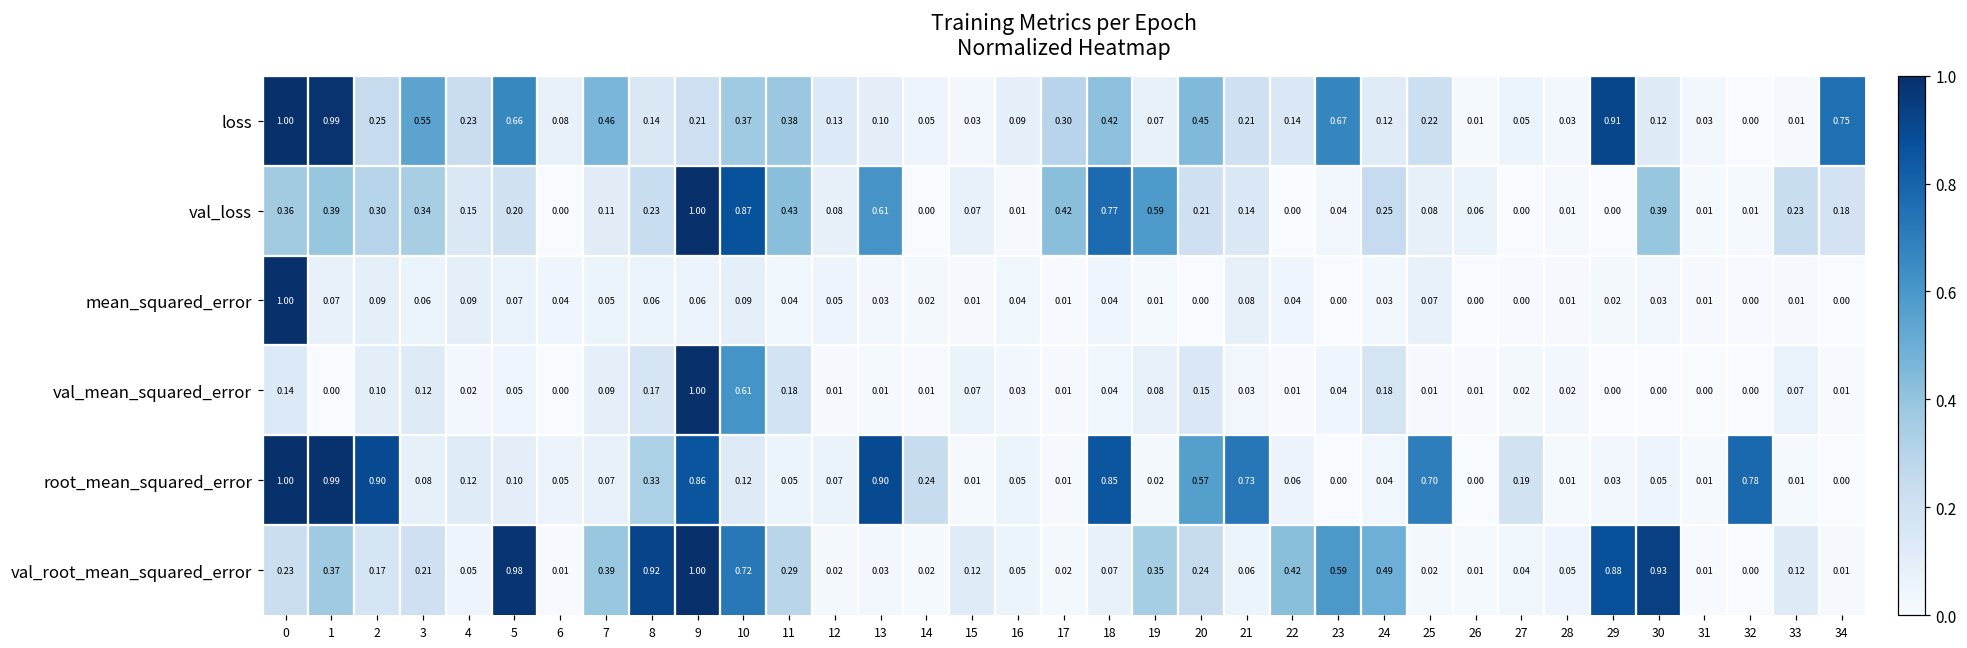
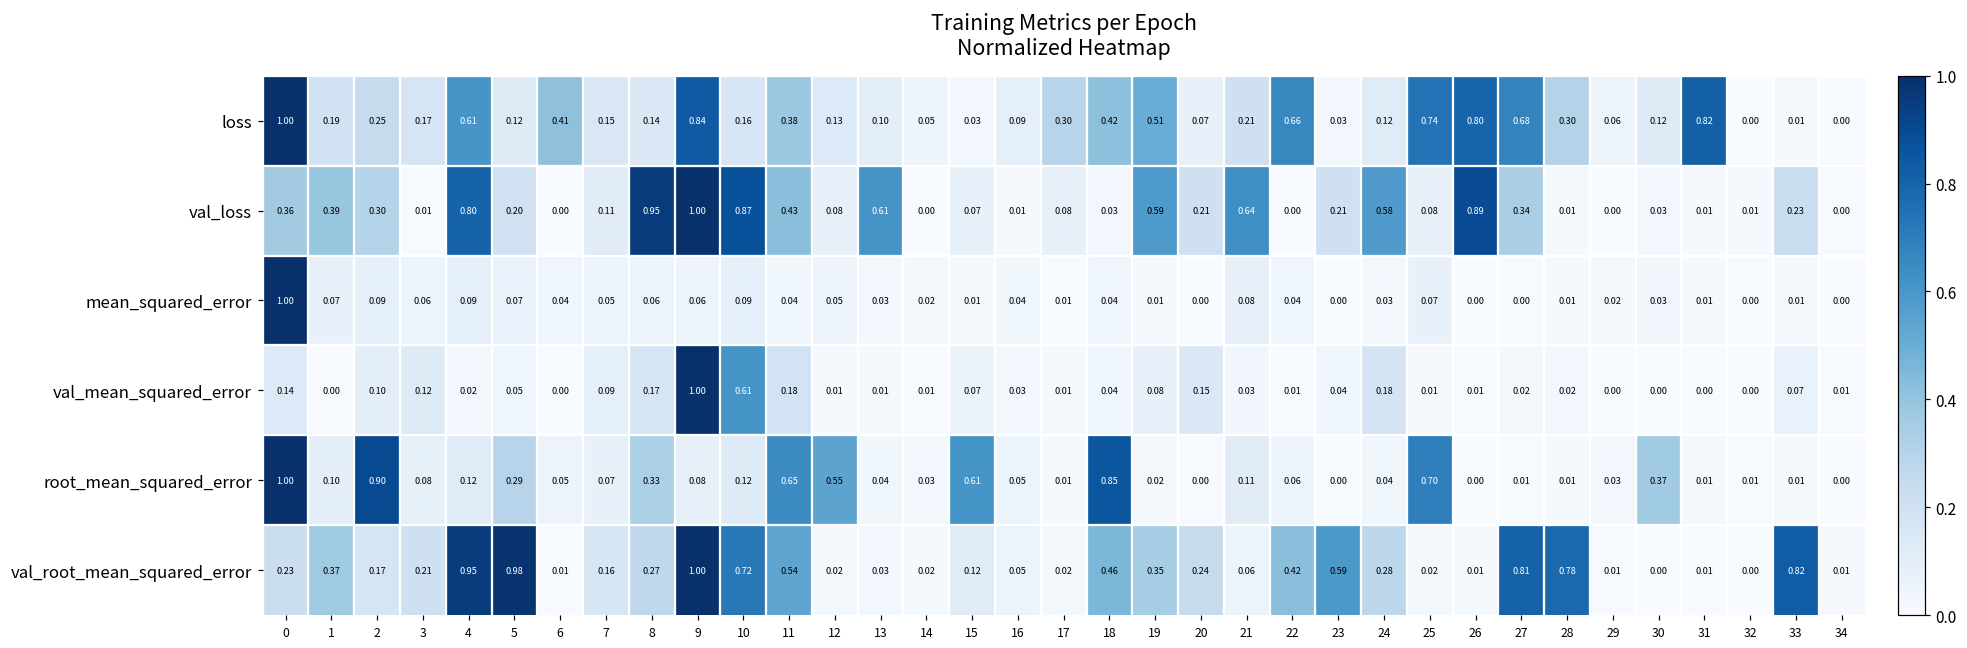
  {
    "loss": {
      "0": 1.00,
-     "1": 0.99,
+     "1": 0.19,
      "2": 0.25,
-     "3": 0.55,
-     "4": 0.23,
-     "5": 0.66,
-     "6": 0.08,
-     "7": 0.46,
+     "3": 0.17,
+     "4": 0.61,
+     "5": 0.12,
+     "6": 0.41,
+     "7": 0.15,
      "8": 0.14,
-     "9": 0.21,
-     "10": 0.37,
+     "9": 0.84,
+     "10": 0.16,
      "11": 0.38,
      "12": 0.13,
      "13": 0.10,
      "14": 0.05,
      "15": 0.03,
      "16": 0.09,
      "17": 0.30,
      "18": 0.42,
-     "19": 0.07,
-     "20": 0.45,
+     "19": 0.51,
+     "20": 0.07,
      "21": 0.21,
-     "22": 0.14,
-     "23": 0.67,
+     "22": 0.66,
+     "23": 0.03,
      "24": 0.12,
-     "25": 0.22,
-     "26": 0.01,
-     "27": 0.05,
-     "28": 0.03,
-     "29": 0.91,
+     "25": 0.74,
+     "26": 0.80,
+     "27": 0.68,
+     "28": 0.30,
+     "29": 0.06,
      "30": 0.12,
-     "31": 0.03,
+     "31": 0.82,
      "32": 0.00,
      "33": 0.01,
-     "34": 0.75
+     "34": 0.00
    },
    "val_loss": {
      "0": 0.36,
      "1": 0.39,
      "2": 0.30,
-     "3": 0.34,
-     "4": 0.15,
+     "3": 0.01,
+     "4": 0.80,
      "5": 0.20,
      "6": 0.00,
      "7": 0.11,
-     "8": 0.23,
+     "8": 0.95,
      "9": 1.00,
      "10": 0.87,
      "11": 0.43,
      "12": 0.08,
      "13": 0.61,
      "14": 0.00,
      "15": 0.07,
      "16": 0.01,
-     "17": 0.42,
-     "18": 0.77,
+     "17": 0.08,
+     "18": 0.03,
      "19": 0.59,
      "20": 0.21,
-     "21": 0.14,
+     "21": 0.64,
      "22": 0.00,
-     "23": 0.04,
-     "24": 0.25,
+     "23": 0.21,
+     "24": 0.58,
      "25": 0.08,
-     "26": 0.06,
-     "27": 0.00,
+     "26": 0.89,
+     "27": 0.34,
      "28": 0.01,
      "29": 0.00,
-     "30": 0.39,
+     "30": 0.03,
      "31": 0.01,
      "32": 0.01,
      "33": 0.23,
-     "34": 0.18
+     "34": 0.00
    },
    "root_mean_squared_error": {
      "0": 1.00,
-     "1": 0.99,
+     "1": 0.10,
      "2": 0.90,
      "3": 0.08,
      "4": 0.12,
-     "5": 0.10,
+     "5": 0.29,
      "6": 0.05,
      "7": 0.07,
      "8": 0.33,
-     "9": 0.86,
+     "9": 0.08,
      "10": 0.12,
-     "11": 0.05,
-     "12": 0.07,
-     "13": 0.90,
-     "14": 0.24,
-     "15": 0.01,
+     "11": 0.65,
+     "12": 0.55,
+     "13": 0.04,
+     "14": 0.03,
+     "15": 0.61,
      "16": 0.05,
      "17": 0.01,
      "18": 0.85,
      "19": 0.02,
-     "20": 0.57,
-     "21": 0.73,
+     "20": 0.00,
+     "21": 0.11,
      "22": 0.06,
      "23": 0.00,
      "24": 0.04,
      "25": 0.70,
      "26": 0.00,
-     "27": 0.19,
+     "27": 0.01,
      "28": 0.01,
      "29": 0.03,
-     "30": 0.05,
+     "30": 0.37,
      "31": 0.01,
-     "32": 0.78,
+     "32": 0.01,
      "33": 0.01,
      "34": 0.00
    },
    "val_root_mean_squared_error": {
      "0": 0.23,
      "1": 0.37,
      "2": 0.17,
      "3": 0.21,
-     "4": 0.05,
+     "4": 0.95,
      "5": 0.98,
      "6": 0.01,
-     "7": 0.39,
-     "8": 0.92,
+     "7": 0.16,
+     "8": 0.27,
      "9": 1.00,
      "10": 0.72,
-     "11": 0.29,
+     "11": 0.54,
      "12": 0.02,
      "13": 0.03,
      "14": 0.02,
      "15": 0.12,
      "16": 0.05,
      "17": 0.02,
-     "18": 0.07,
+     "18": 0.46,
      "19": 0.35,
      "20": 0.24,
      "21": 0.06,
      "22": 0.42,
      "23": 0.59,
-     "24": 0.49,
+     "24": 0.28,
      "25": 0.02,
      "26": 0.01,
-     "27": 0.04,
-     "28": 0.05,
-     "29": 0.88,
-     "30": 0.93,
+     "27": 0.81,
+     "28": 0.78,
+     "29": 0.01,
+     "30": 0.00,
      "31": 0.01,
      "32": 0.00,
-     "33": 0.12,
+     "33": 0.82,
      "34": 0.01
    }
  }
